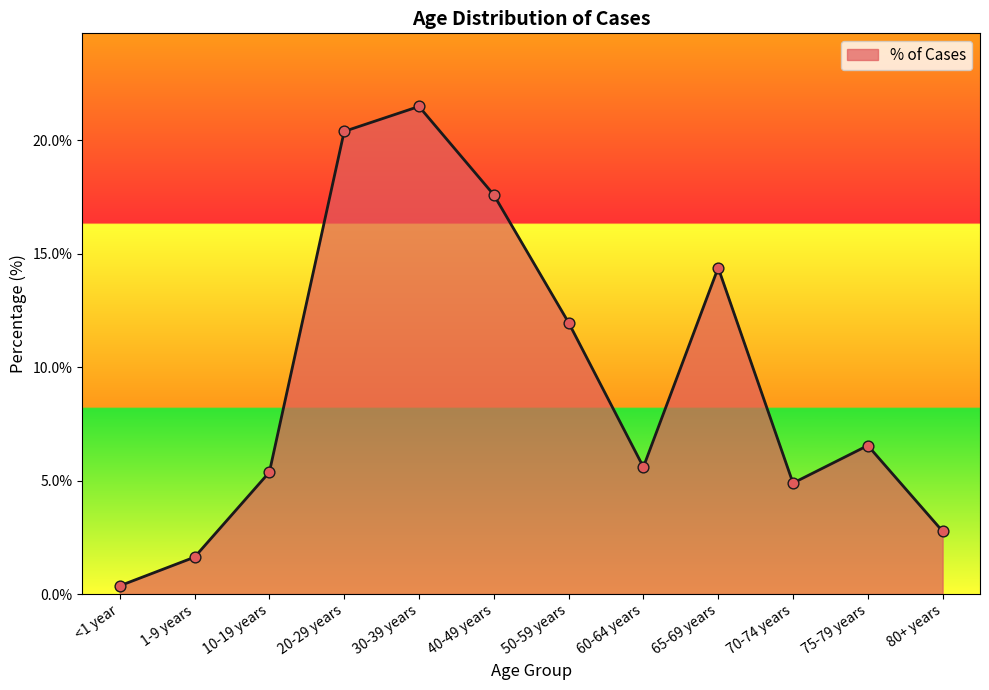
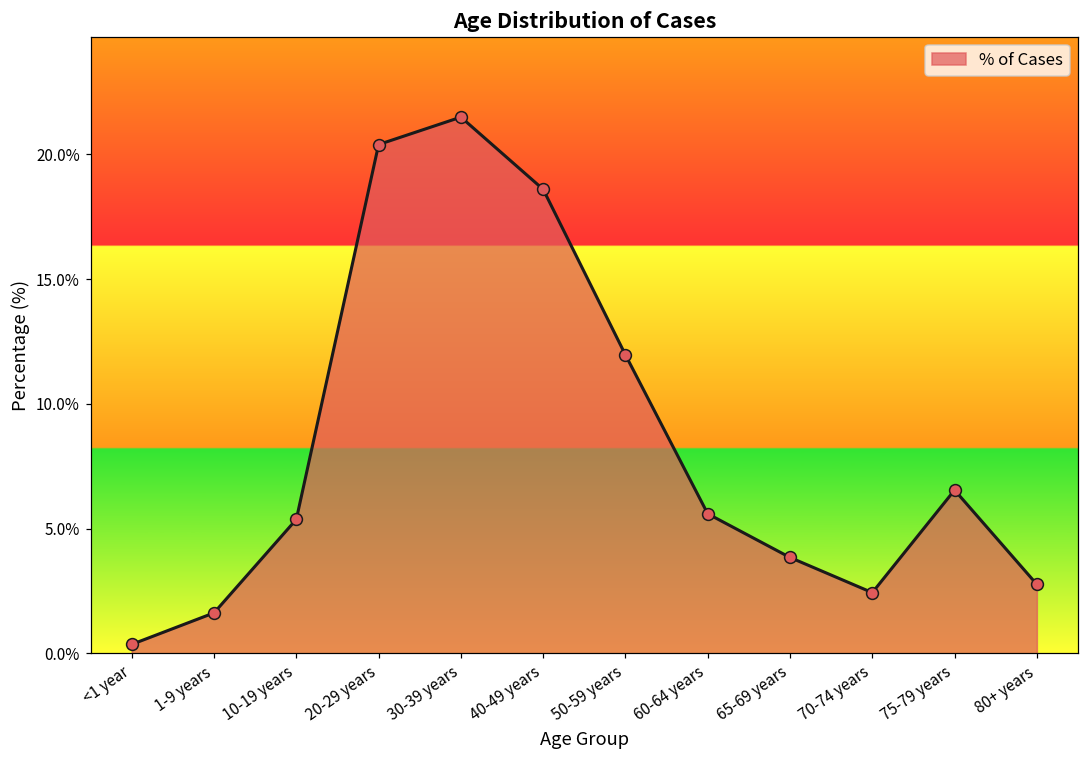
  {
    "<1 year": "0.4%",
    "1-9 years": "1.6%",
    "10-19 years": "5.4%",
    "20-29 years": "20.4%",
    "30-39 years": "21.5%",
-   "40-49 years": "17.6%",
+   "40-49 years": "18.6%",
    "50-59 years": "12.0%",
    "60-64 years": "5.6%",
-   "65-69 years": "14.4%",
-   "70-74 years": "4.9%",
+   "65-69 years": "3.8%",
+   "70-74 years": "2.4%",
    "75-79 years": "6.5%",
    "80+ years": "2.8%"
  }
